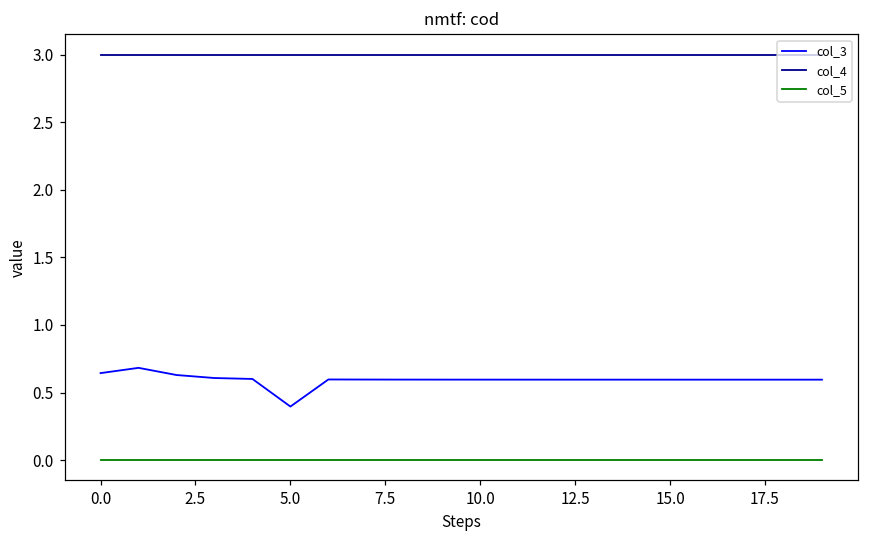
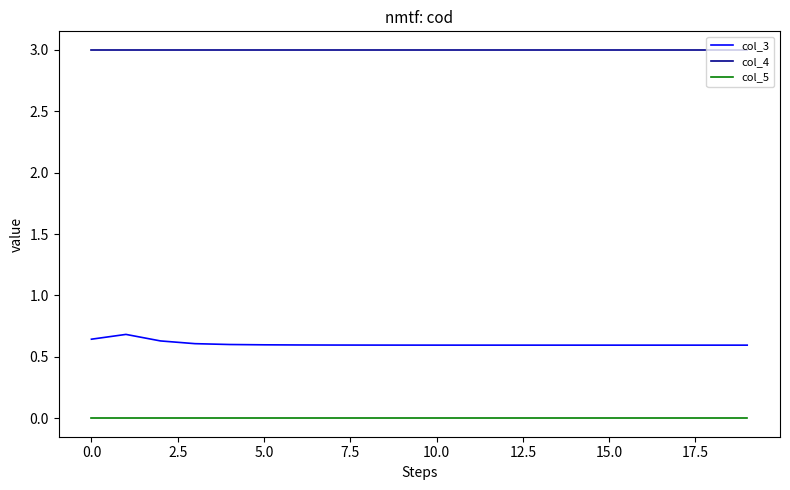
  {
    "col_3": {
      "0.0": 0.64,
-     "5.0": 0.40,
+     "5.0": 0.60,
      "10.0": 0.60,
      "15.0": 0.60
    },
    "col_4": {
      "0.0": 3.00,
      "5.0": 3.00,
      "10.0": 3.00,
      "15.0": 3.00
    },
    "col_5": {
      "0.0": 0.00,
      "5.0": 0.00,
      "10.0": 0.00,
      "15.0": 0.00
    }
  }
